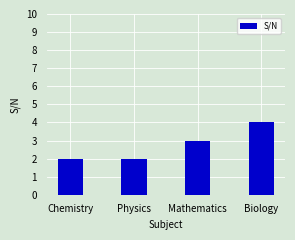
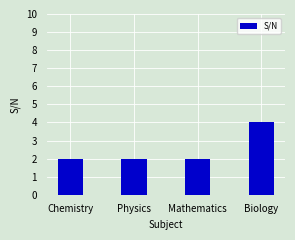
  {
    "Chemistry": 2,
    "Physics": 2,
-   "Mathematics": 3,
+   "Mathematics": 2,
    "Biology": 4
  }
